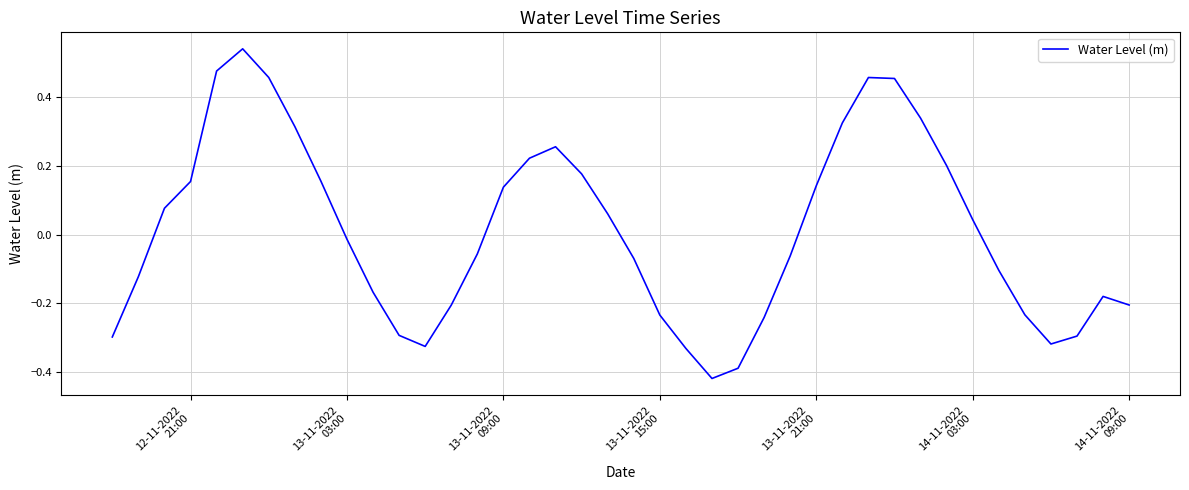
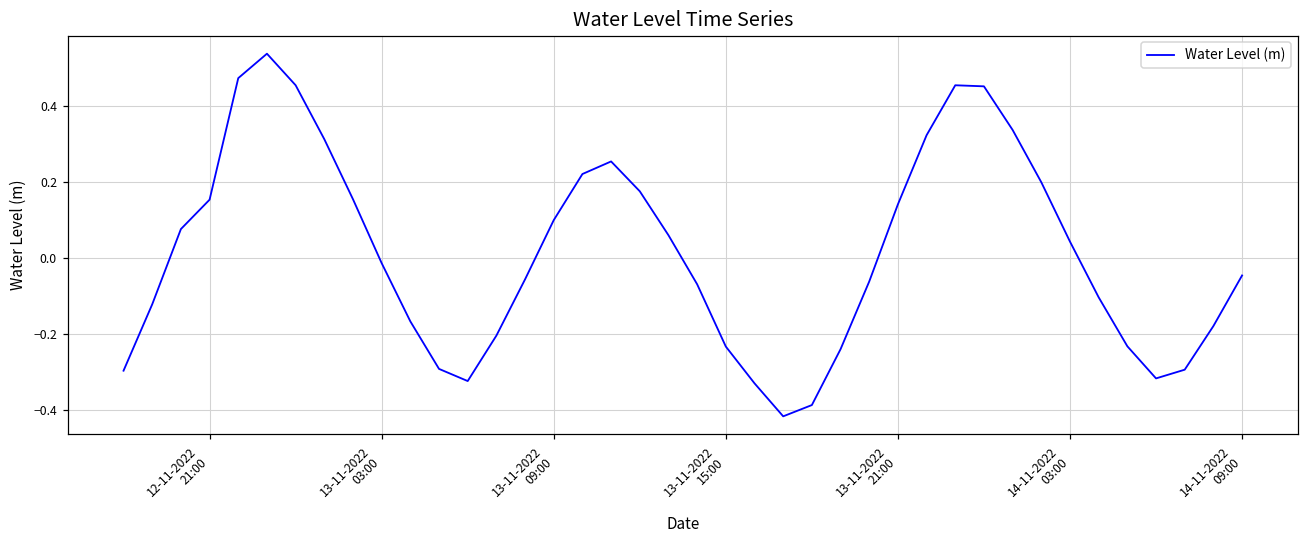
  {
    "12-11-2022 21:00": 0.15,
    "13-11-2022 03:00": -0.01,
-   "13-11-2022 09:00": 0.14,
+   "13-11-2022 09:00": 0.10,
    "13-11-2022 15:00": -0.23,
    "13-11-2022 21:00": 0.14,
    "14-11-2022 03:00": 0.04,
-   "14-11-2022 09:00": -0.20
+   "14-11-2022 09:00": -0.05
  }
